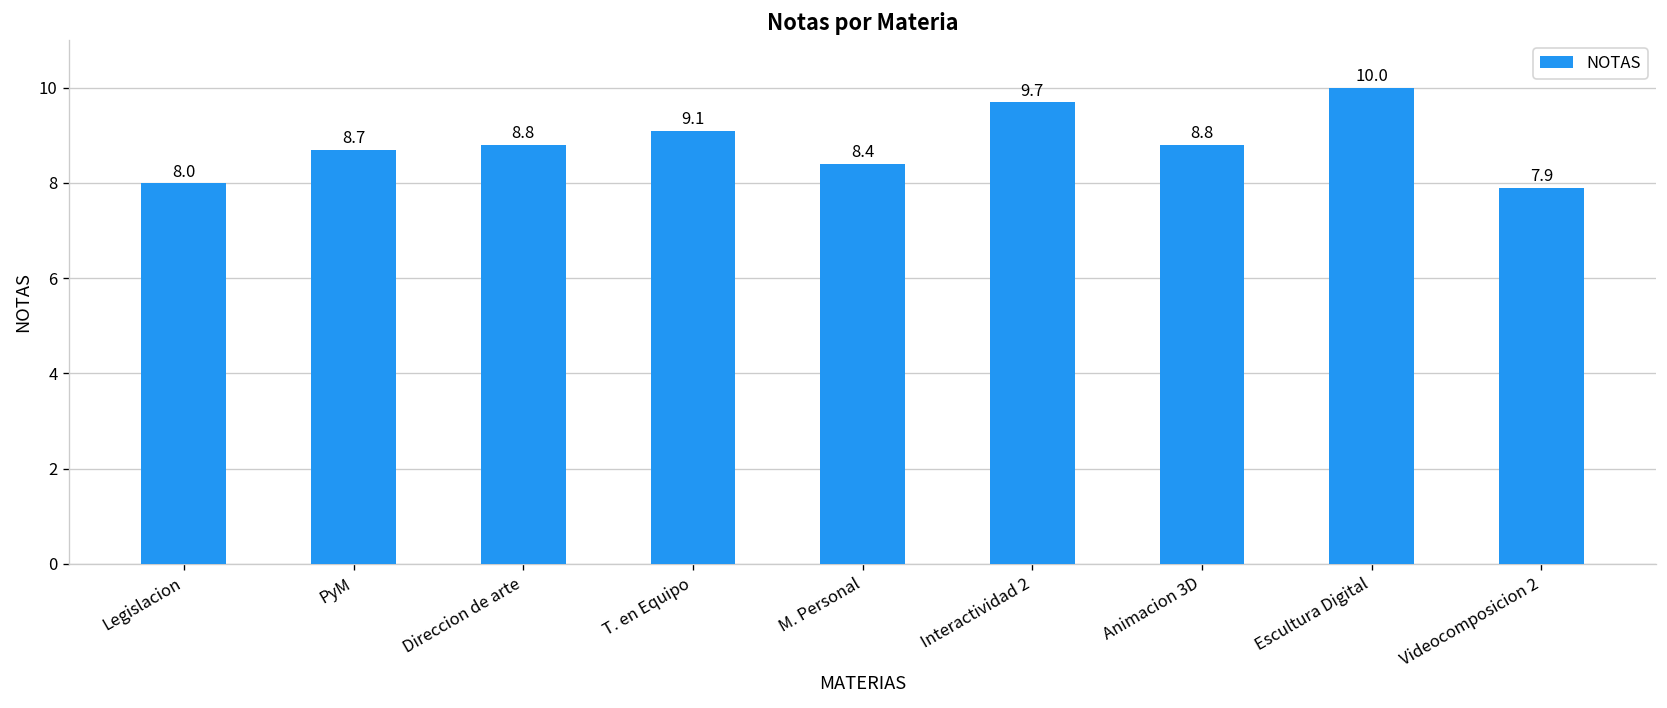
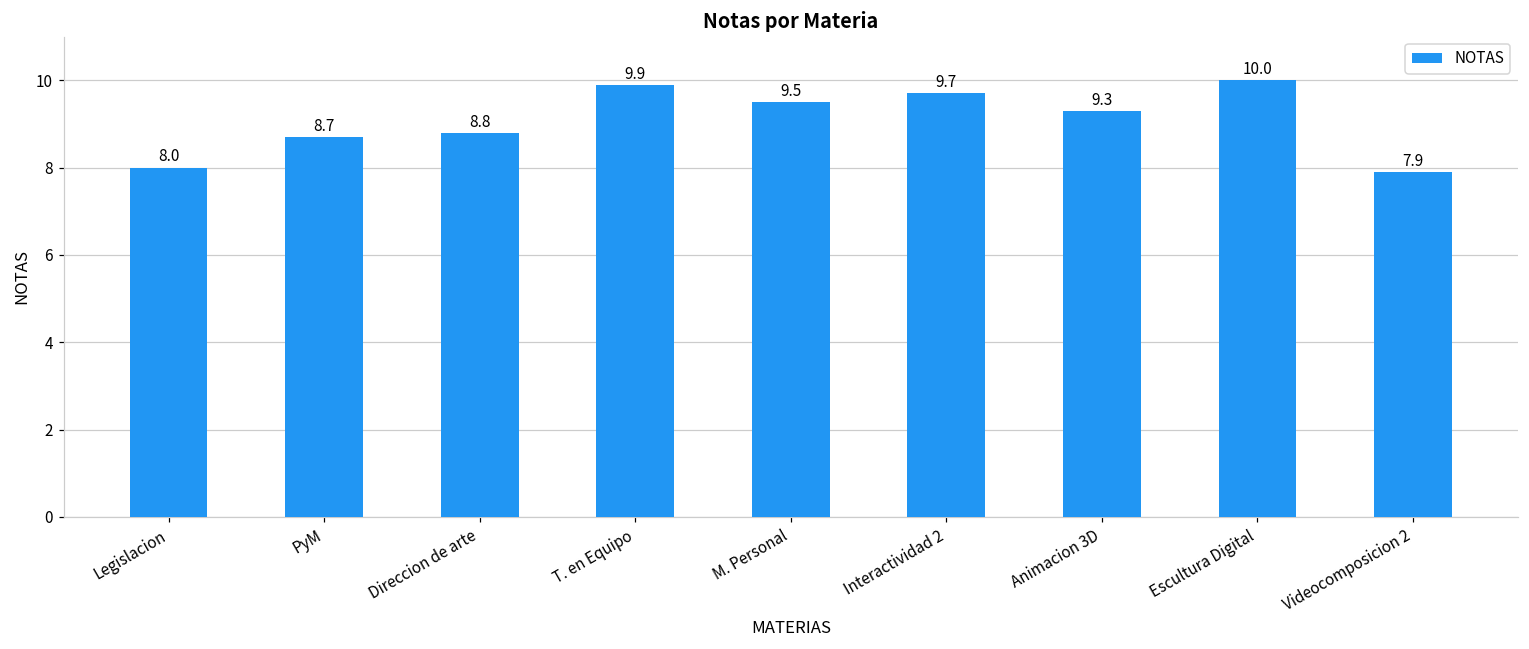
  {
    "Legislacion": 8.0,
    "PyM": 8.7,
    "Direccion de arte": 8.8,
-   "T. en Equipo": 9.1,
-   "M. Personal": 8.4,
+   "T. en Equipo": 9.9,
+   "M. Personal": 9.5,
    "Interactividad 2": 9.7,
-   "Animacion 3D": 8.8,
+   "Animacion 3D": 9.3,
    "Escultura Digital": 10.0,
    "Videocomposicion 2": 7.9
  }
